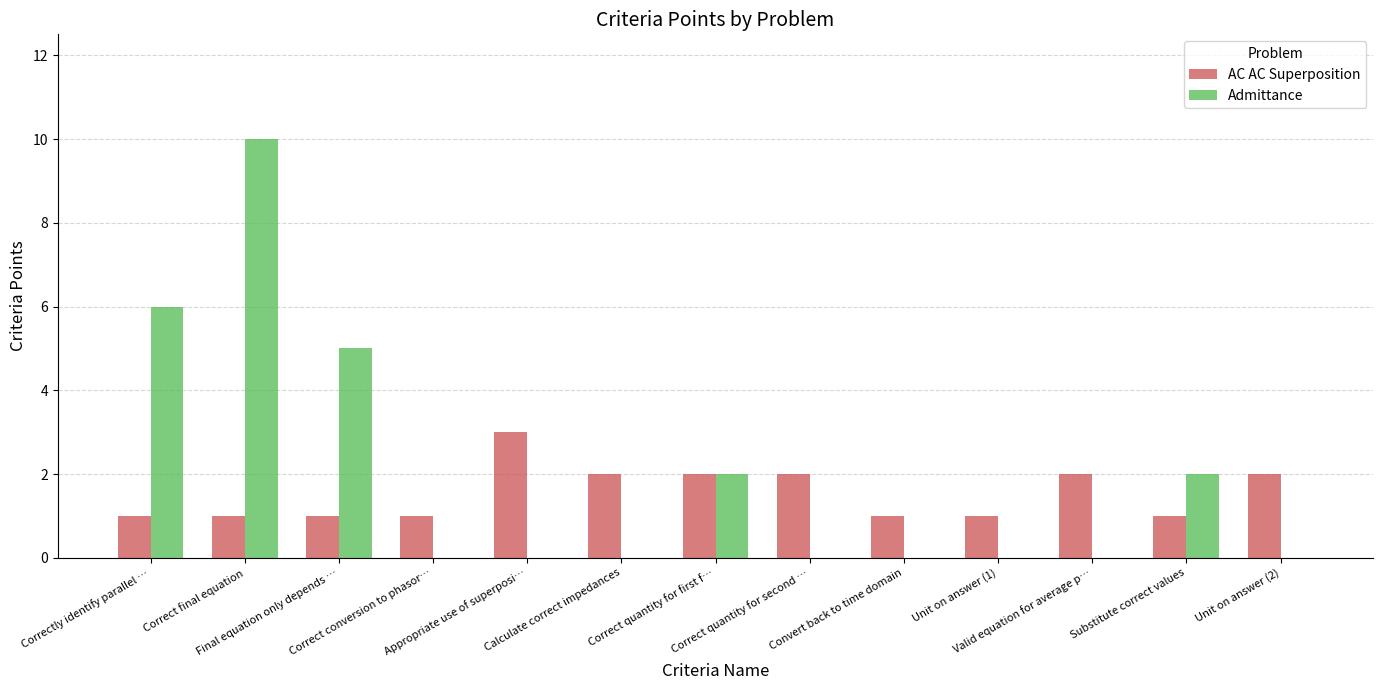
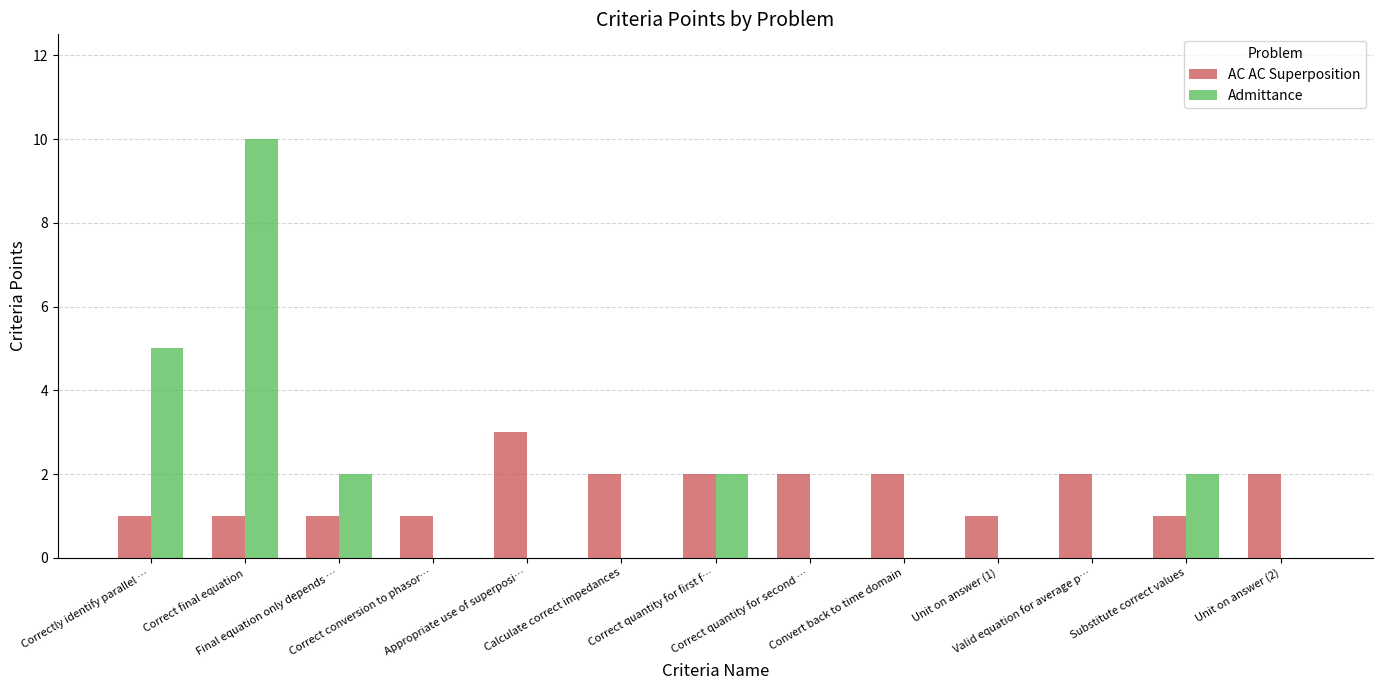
  {
    "AC AC Superposition": {
      "Correctly identify parallel …": 1,
      "Correct final equation": 1,
      "Final equation only depends …": 1,
      "Correct conversion to phasor…": 1,
      "Appropriate use of superposi…": 3,
      "Calculate correct impedances": 2,
      "Correct quantity for first f…": 2,
      "Correct quantity for second …": 2,
-     "Convert back to time domain": 1,
+     "Convert back to time domain": 2,
      "Unit on answer (1)": 1,
      "Valid equation for average p…": 2,
      "Substitute correct values": 1,
      "Unit on answer (2)": 2
    },
    "Admittance": {
-     "Correctly identify parallel …": 6,
+     "Correctly identify parallel …": 5,
      "Correct final equation": 10,
-     "Final equation only depends …": 5,
+     "Final equation only depends …": 2,
      "Correct conversion to phasor…": 0,
      "Appropriate use of superposi…": 0,
      "Calculate correct impedances": 0,
      "Correct quantity for first f…": 2,
      "Correct quantity for second …": 0,
      "Convert back to time domain": 0,
      "Unit on answer (1)": 0,
      "Valid equation for average p…": 0,
      "Substitute correct values": 2,
      "Unit on answer (2)": 0
    }
  }
